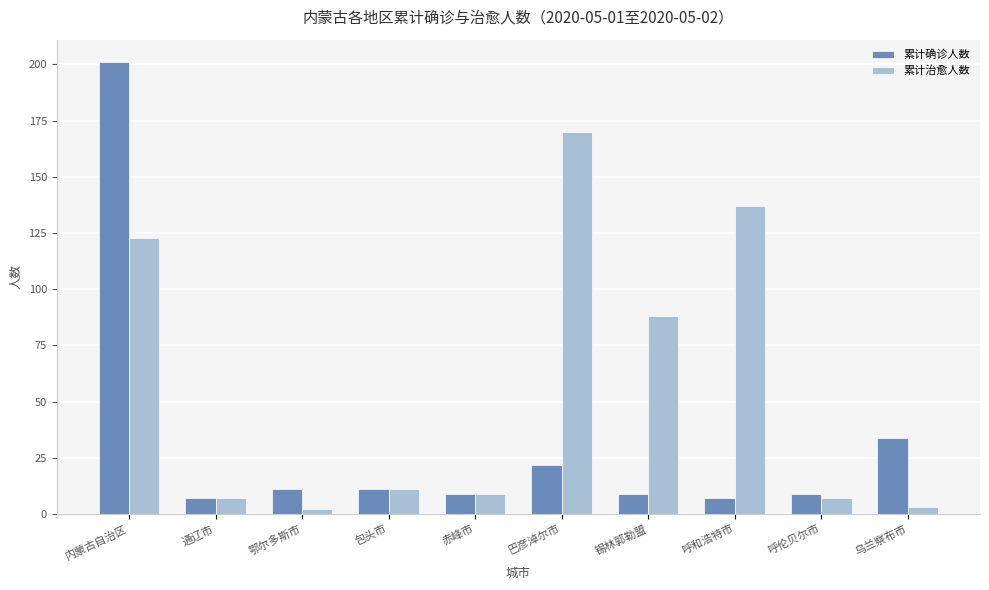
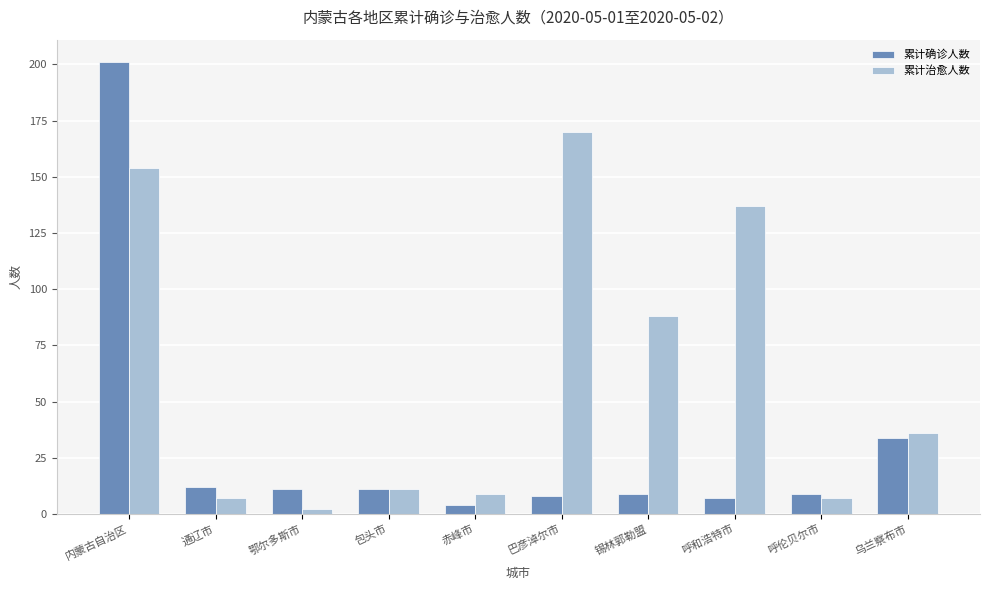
  {
    "累计确诊人数": {
      "内蒙古自治区": 201,
-     "通辽市": 7,
+     "通辽市": 12,
      "鄂尔多斯市": 11,
      "包头市": 11,
-     "赤峰市": 9,
-     "巴彦淖尔市": 22,
+     "赤峰市": 4,
+     "巴彦淖尔市": 8,
      "锡林郭勒盟": 9,
      "呼和浩特市": 7,
      "呼伦贝尔市": 9,
      "乌兰察布市": 34
    },
    "累计治愈人数": {
-     "内蒙古自治区": 123,
+     "内蒙古自治区": 154,
      "通辽市": 7,
      "鄂尔多斯市": 2,
      "包头市": 11,
      "赤峰市": 9,
      "巴彦淖尔市": 170,
      "锡林郭勒盟": 88,
      "呼和浩特市": 137,
      "呼伦贝尔市": 7,
-     "乌兰察布市": 3
+     "乌兰察布市": 36
    }
  }
